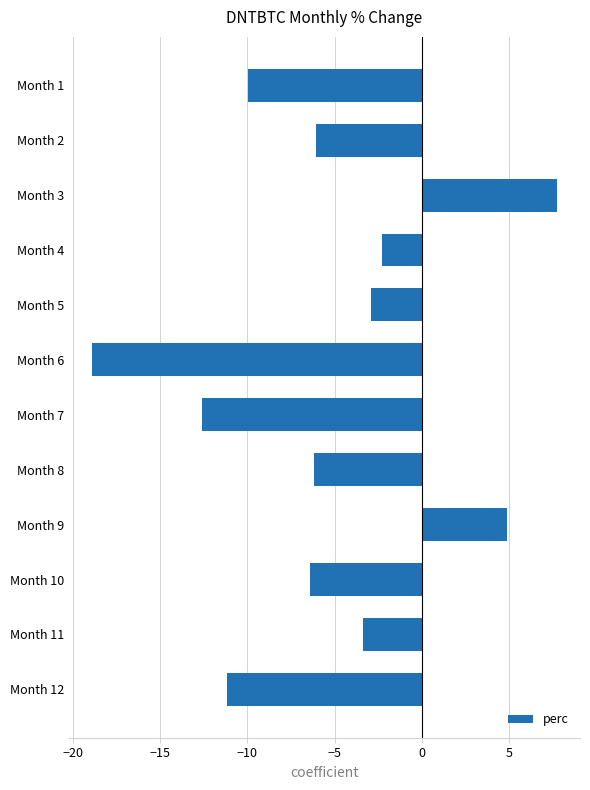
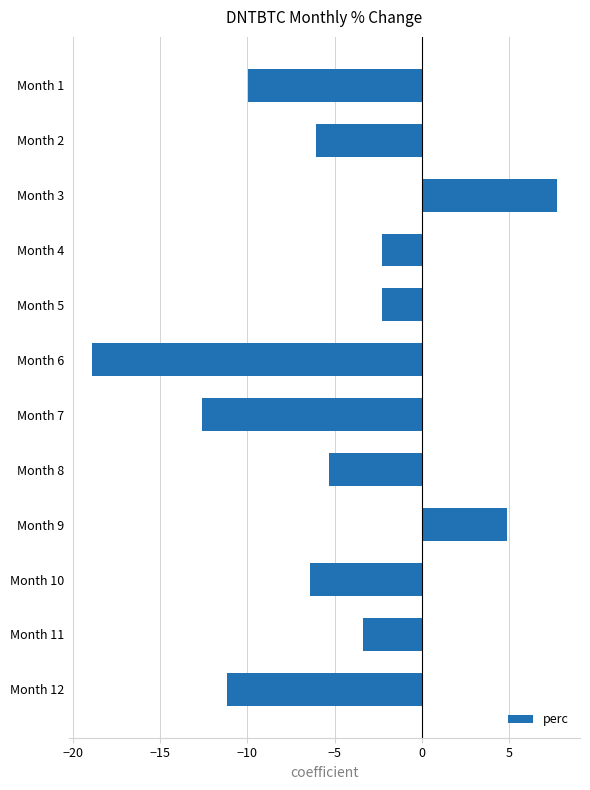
  {
    "Month 1": -10.0,
    "Month 2": -6.1,
    "Month 3": 7.7,
    "Month 4": -2.3,
-   "Month 5": -2.9,
+   "Month 5": -2.3,
    "Month 6": -18.9,
    "Month 7": -12.6,
-   "Month 8": -6.2,
+   "Month 8": -5.3,
    "Month 9": 4.9,
    "Month 10": -6.4,
    "Month 11": -3.4,
    "Month 12": -11.2
  }
